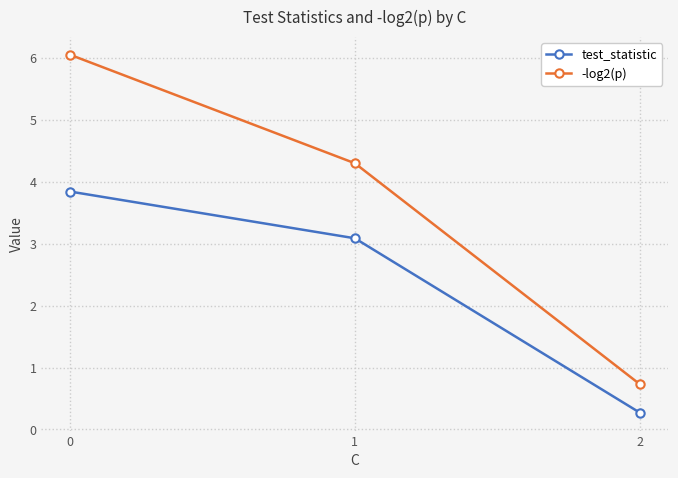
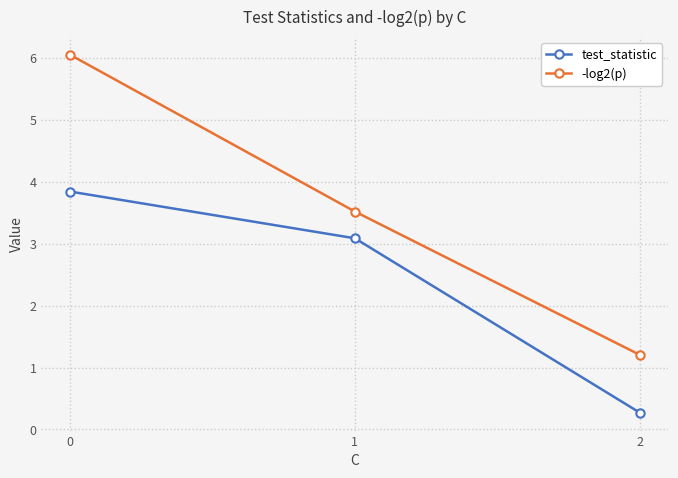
  {
    "test_statistic": {
      "0": 3.8,
      "1": 3.1,
      "2": 0.3
    },
    "-log2(p)": {
      "0": 6.1,
-     "1": 4.3,
-     "2": 0.7
+     "1": 3.5,
+     "2": 1.2
    }
  }
